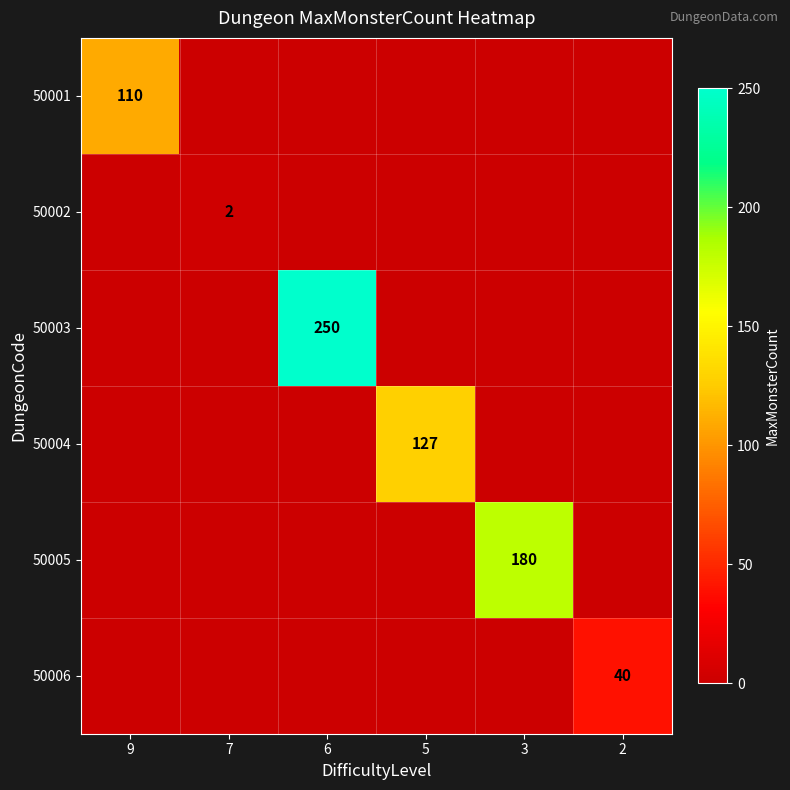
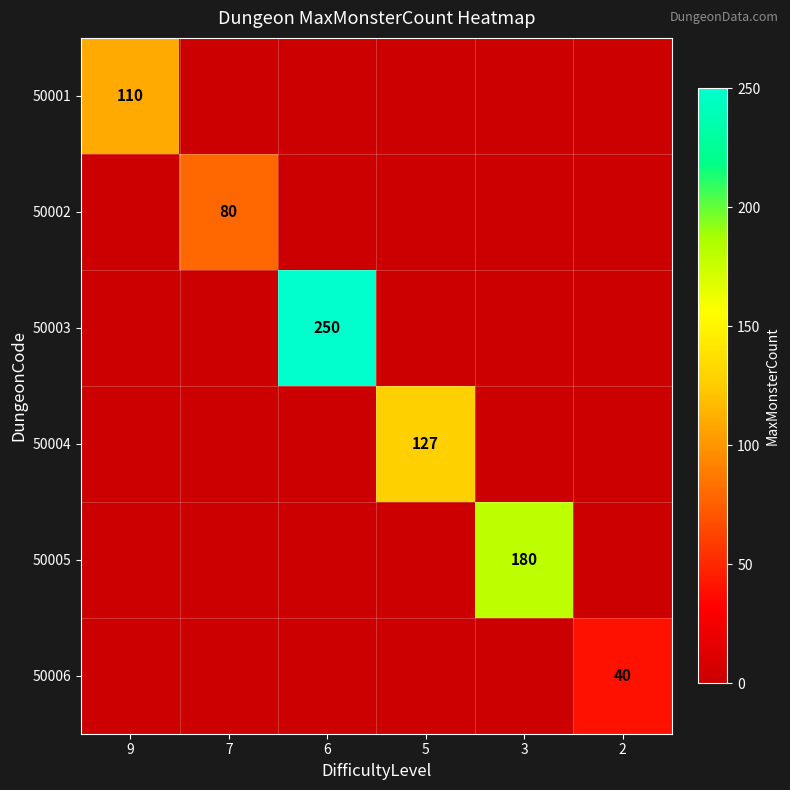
  {
    "50001": {
      "9": 110
    },
    "50002": {
-     "7": 2
+     "7": 80
    },
    "50003": {
      "6": 250
    },
    "50004": {
      "5": 127
    },
    "50005": {
      "3": 180
    },
    "50006": {
      "2": 40
    }
  }
